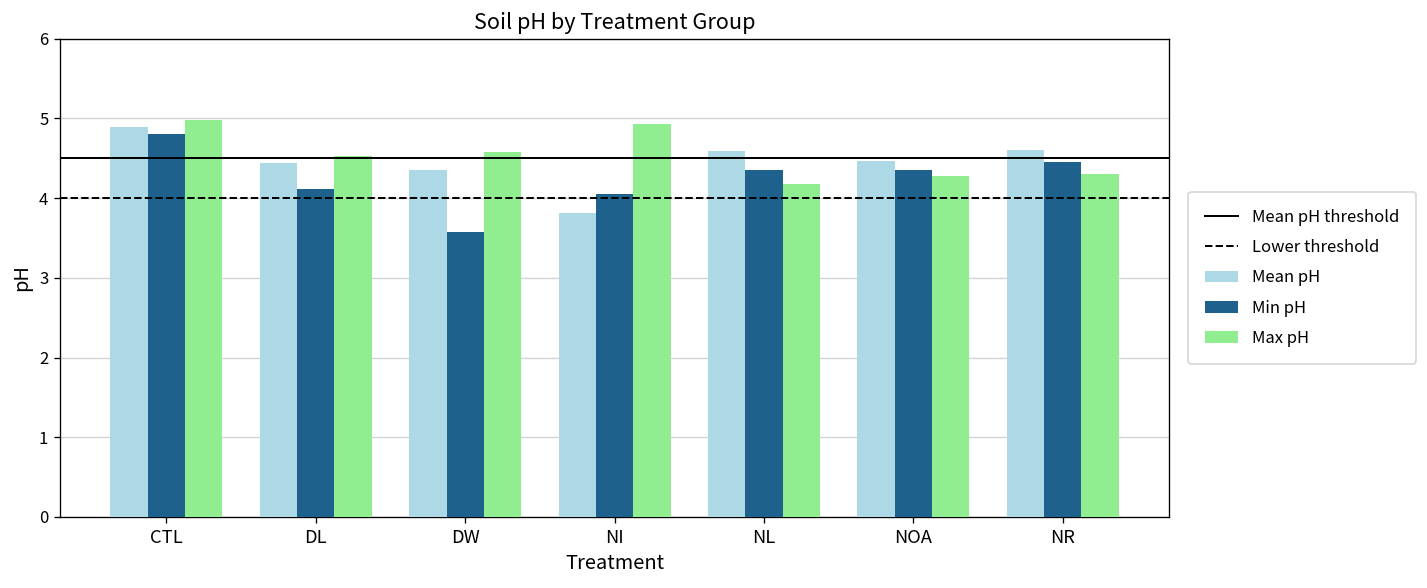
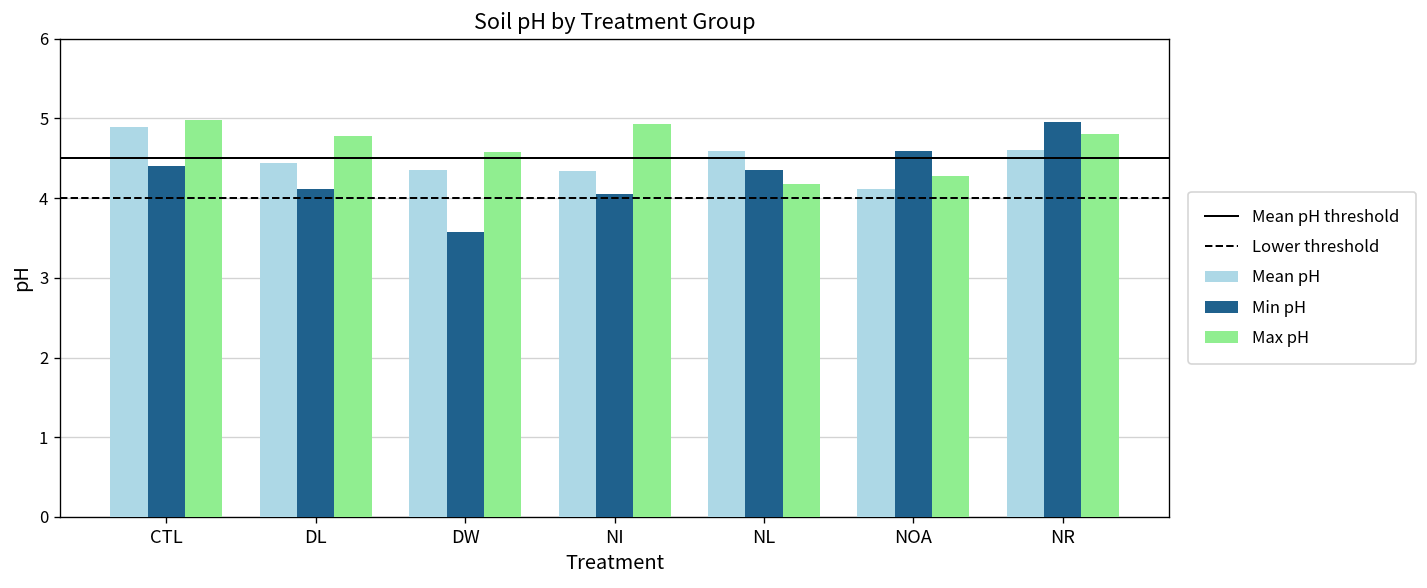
  {
    "Mean pH": {
      "CTL": 4.9,
      "DL": 4.4,
      "DW": 4.4,
-     "NI": 3.8,
+     "NI": 4.3,
      "NL": 4.6,
-     "NOA": 4.5,
+     "NOA": 4.1,
      "NR": 4.6
    },
    "Min pH": {
-     "CTL": 4.8,
+     "CTL": 4.4,
      "DL": 4.1,
      "DW": 3.6,
      "NI": 4.1,
      "NL": 4.4,
-     "NOA": 4.4,
-     "NR": 4.5
+     "NOA": 4.6,
+     "NR": 5.0
    },
    "Max pH": {
      "CTL": 5.0,
-     "DL": 4.5,
+     "DL": 4.8,
      "DW": 4.6,
      "NI": 4.9,
      "NL": 4.2,
      "NOA": 4.3,
-     "NR": 4.3
+     "NR": 4.8
    }
  }
